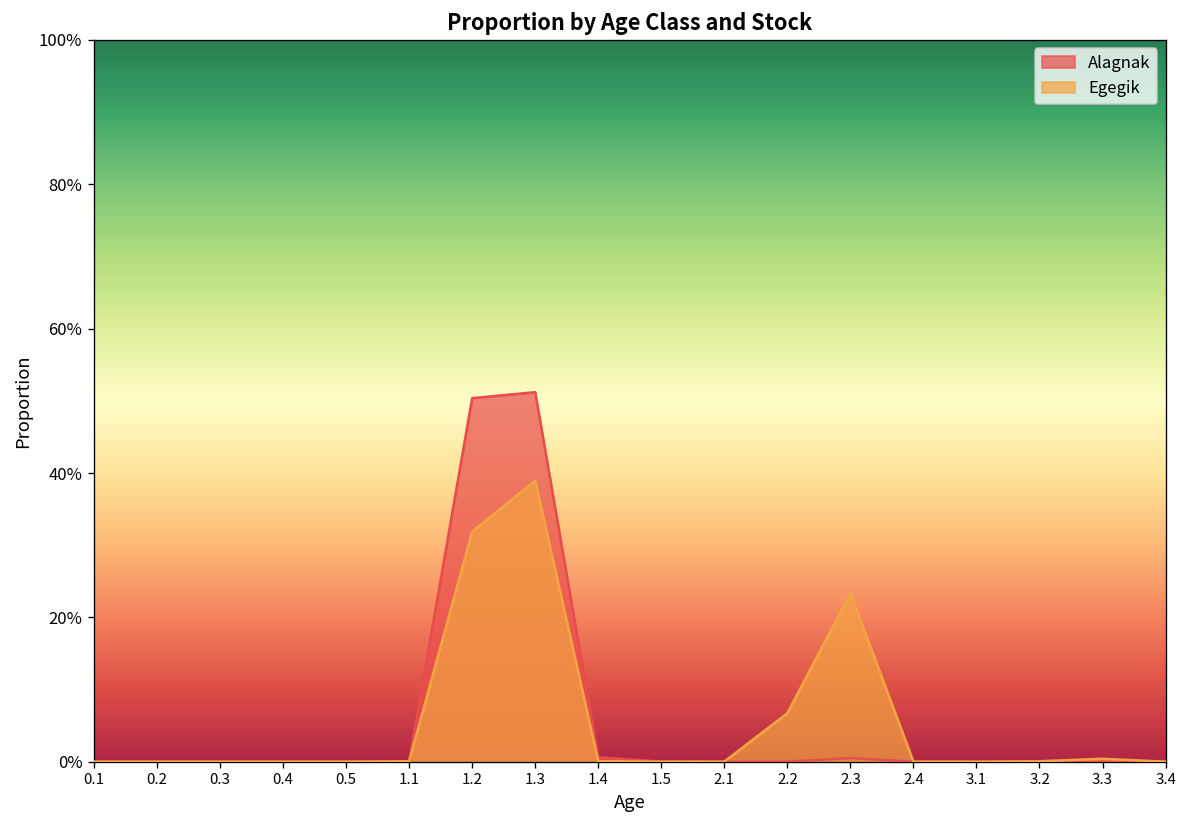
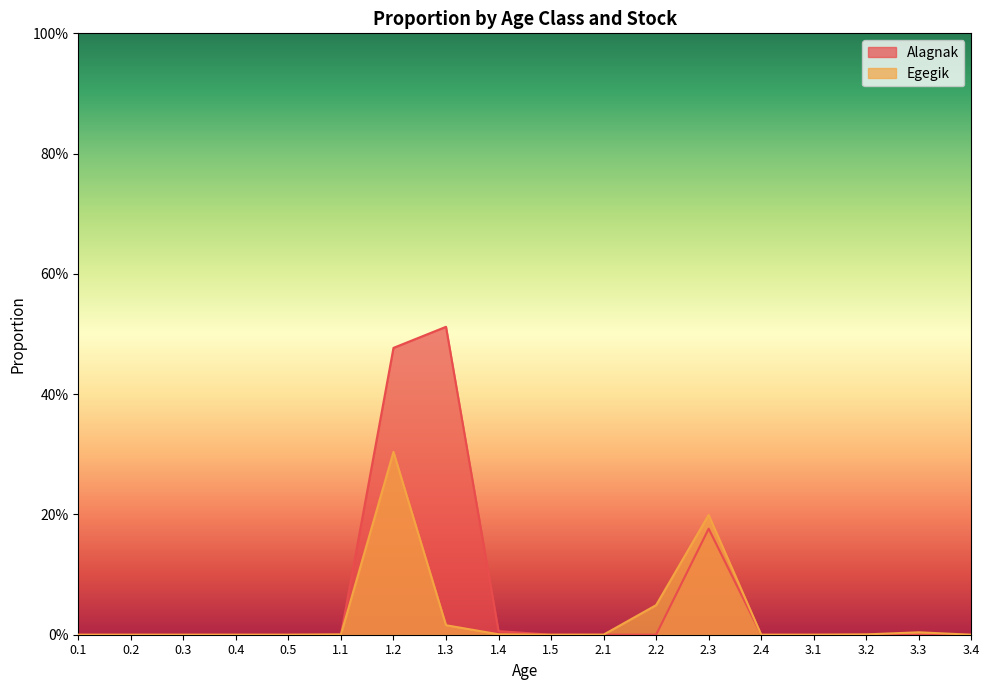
  {
    "Alagnak": {
-     "1.2": "50%",
+     "1.2": "48%",
      "1.3": "51%",
      "1.4": "1%",
      "2.2": "0%",
-     "2.3": "0%"
+     "2.3": "18%"
    },
    "Egegik": {
-     "1.2": "32%",
-     "1.3": "39%",
+     "1.2": "30%",
+     "1.3": "2%",
      "1.4": "0%",
-     "2.2": "7%",
-     "2.3": "23%"
+     "2.2": "5%",
+     "2.3": "20%"
    }
  }
